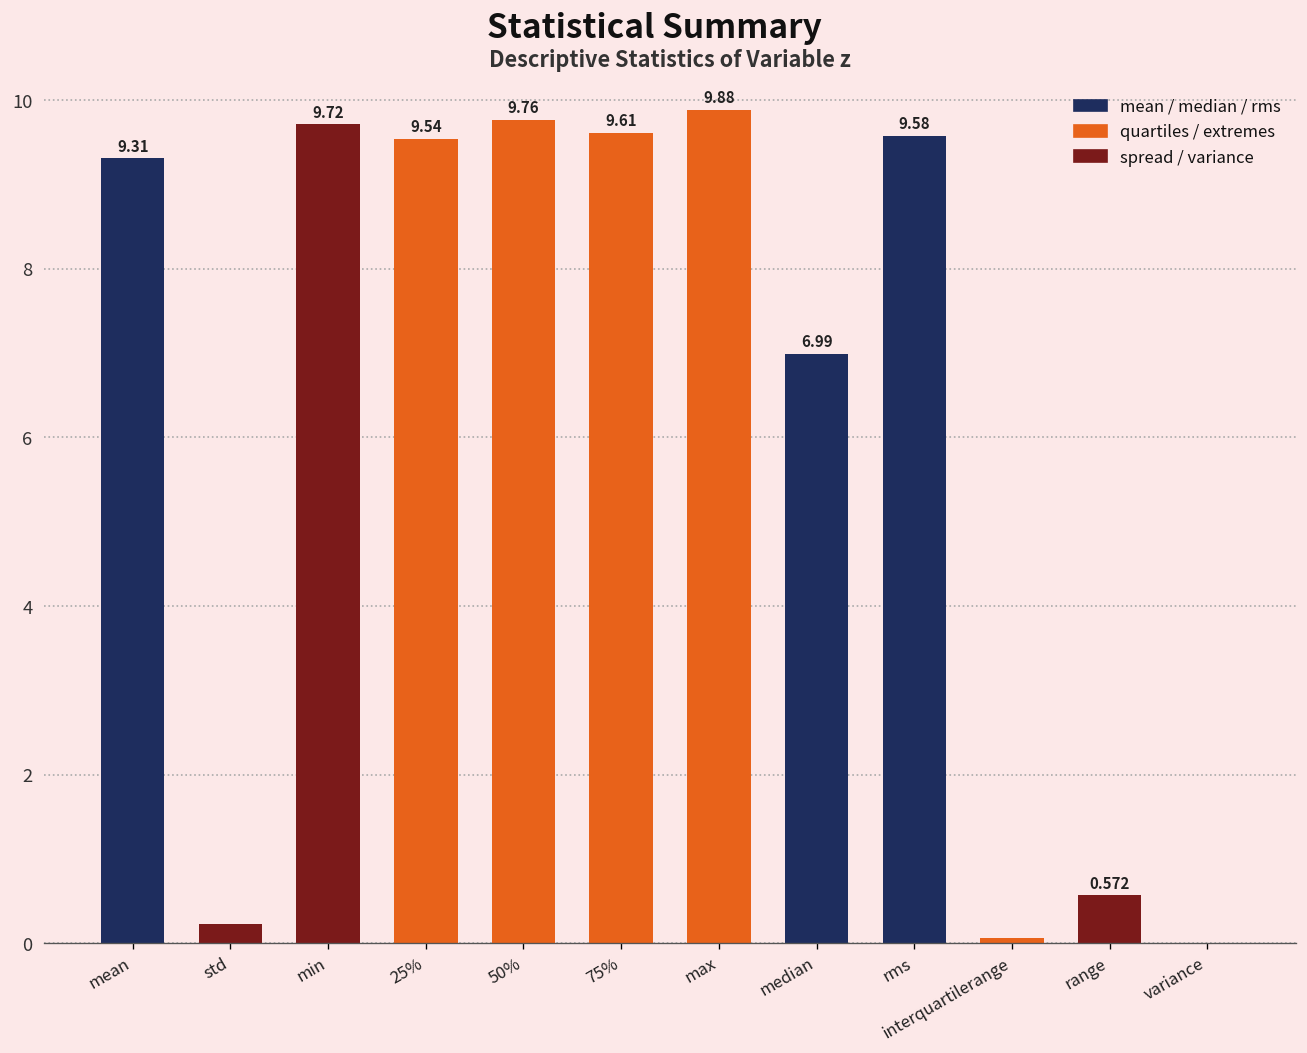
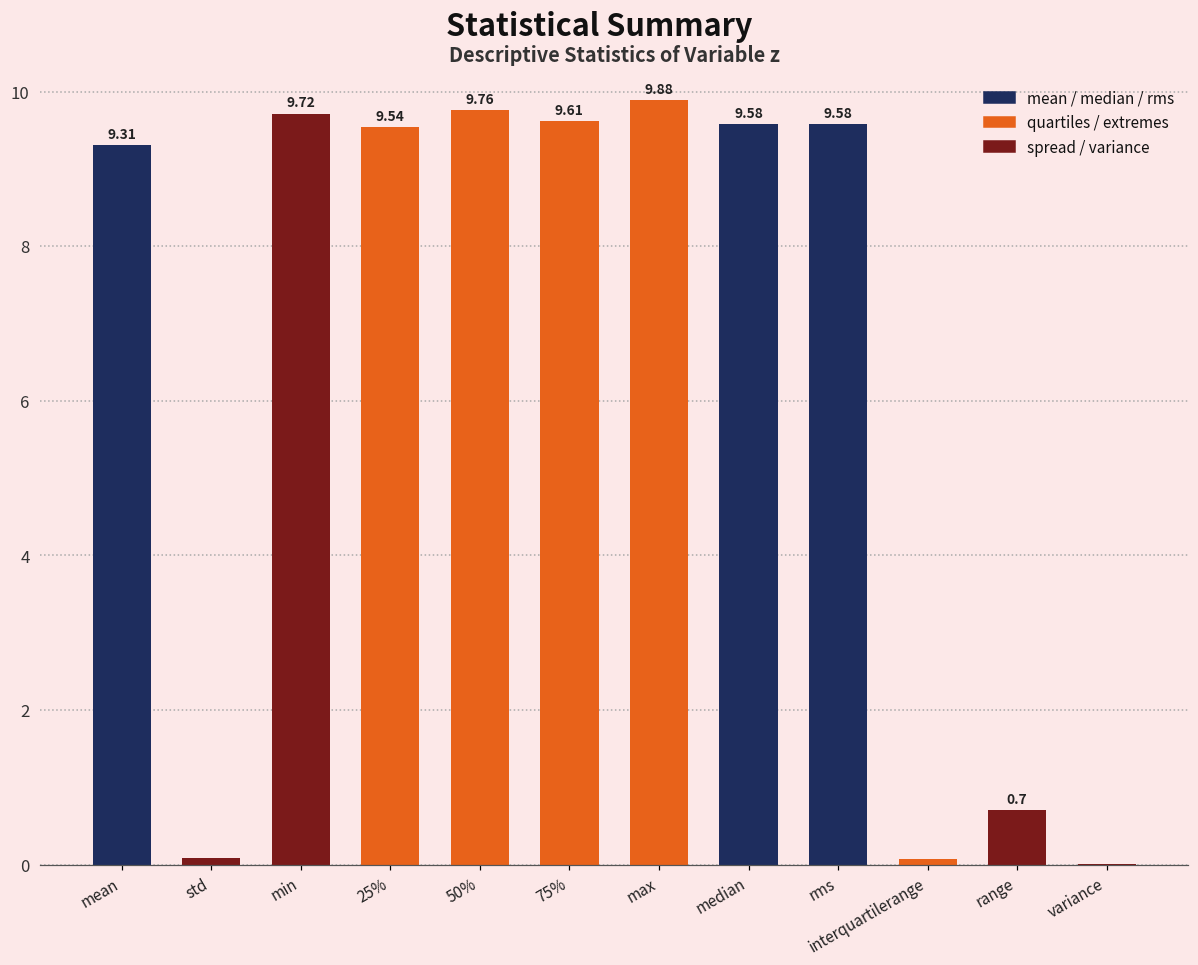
  {
    "mean": 9.31,
-   "std": 0.2,
+   "std": 0.1,
    "min": 9.72,
    "25%": 9.54,
    "50%": 9.76,
    "75%": 9.61,
    "max": 9.88,
-   "median": 6.99,
+   "median": 9.58,
    "rms": 9.58,
-   "range": 0.572
+   "range": 0.7
  }
